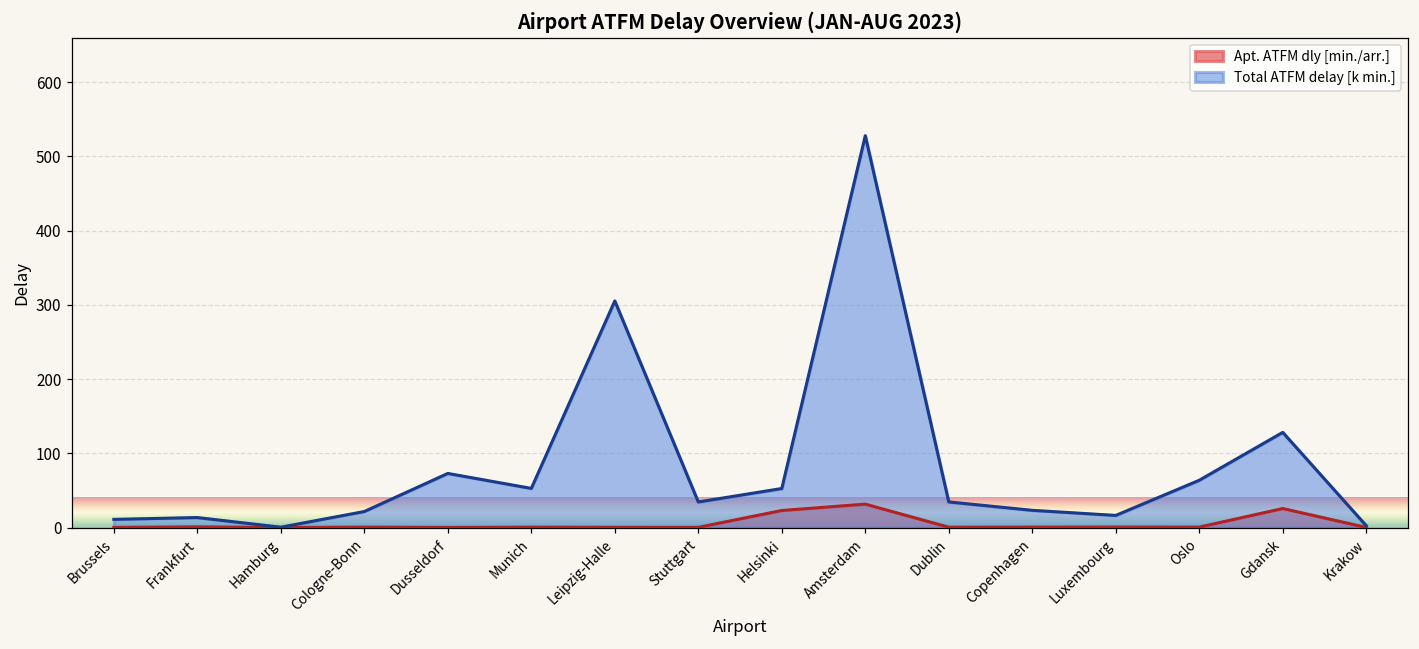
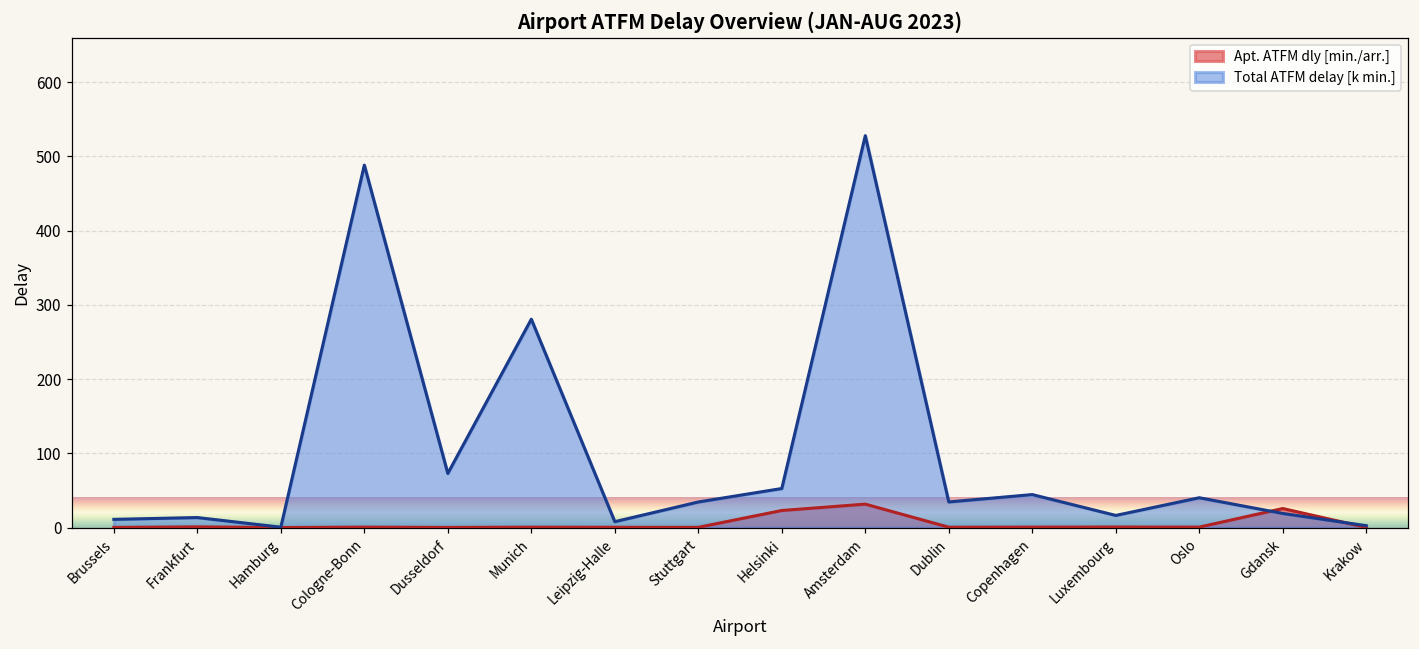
  {
    "Apt. ATFM dly [min./arr.]": {
      "Brussels": 0,
      "Frankfurt": 0,
      "Cologne-Bonn": 0,
      "Dusseldorf": 0,
      "Munich": 0,
      "Leipzig-Halle": 0,
      "Stuttgart": 0,
      "Helsinki": 20,
      "Amsterdam": 30,
      "Dublin": 0,
      "Copenhagen": 0,
      "Luxembourg": 0,
      "Oslo": 0,
      "Gdansk": 30
    },
    "Total ATFM delay [k min.]": {
      "Brussels": 10,
      "Frankfurt": 10,
-     "Cologne-Bonn": 20,
+     "Cologne-Bonn": 490,
      "Dusseldorf": 70,
-     "Munich": 50,
-     "Leipzig-Halle": 310,
+     "Munich": 280,
+     "Leipzig-Halle": 10,
      "Stuttgart": 30,
      "Helsinki": 50,
      "Amsterdam": 530,
      "Dublin": 30,
-     "Copenhagen": 20,
+     "Copenhagen": 40,
      "Luxembourg": 20,
-     "Oslo": 60,
-     "Gdansk": 130
+     "Oslo": 40,
+     "Gdansk": 20
    }
  }
